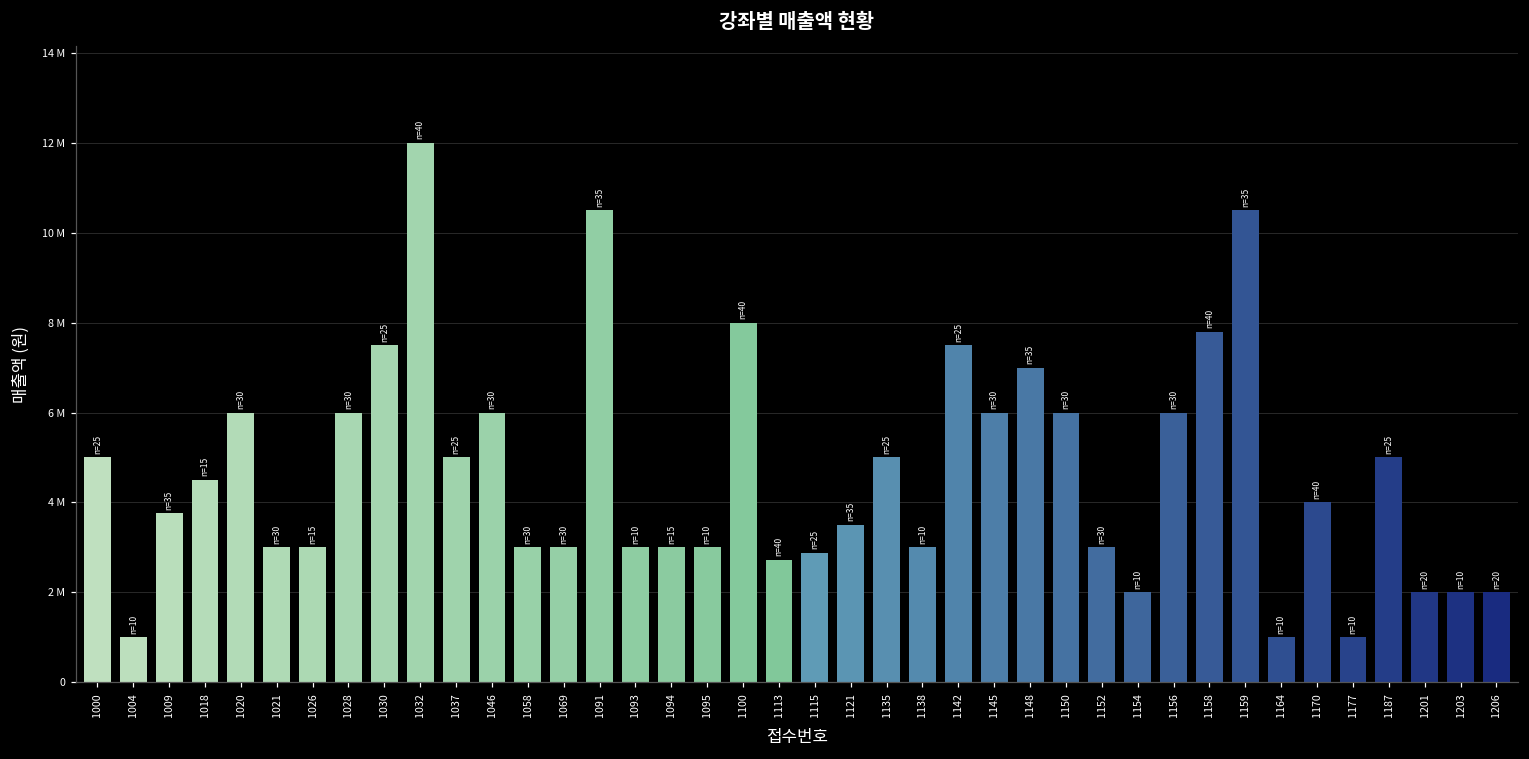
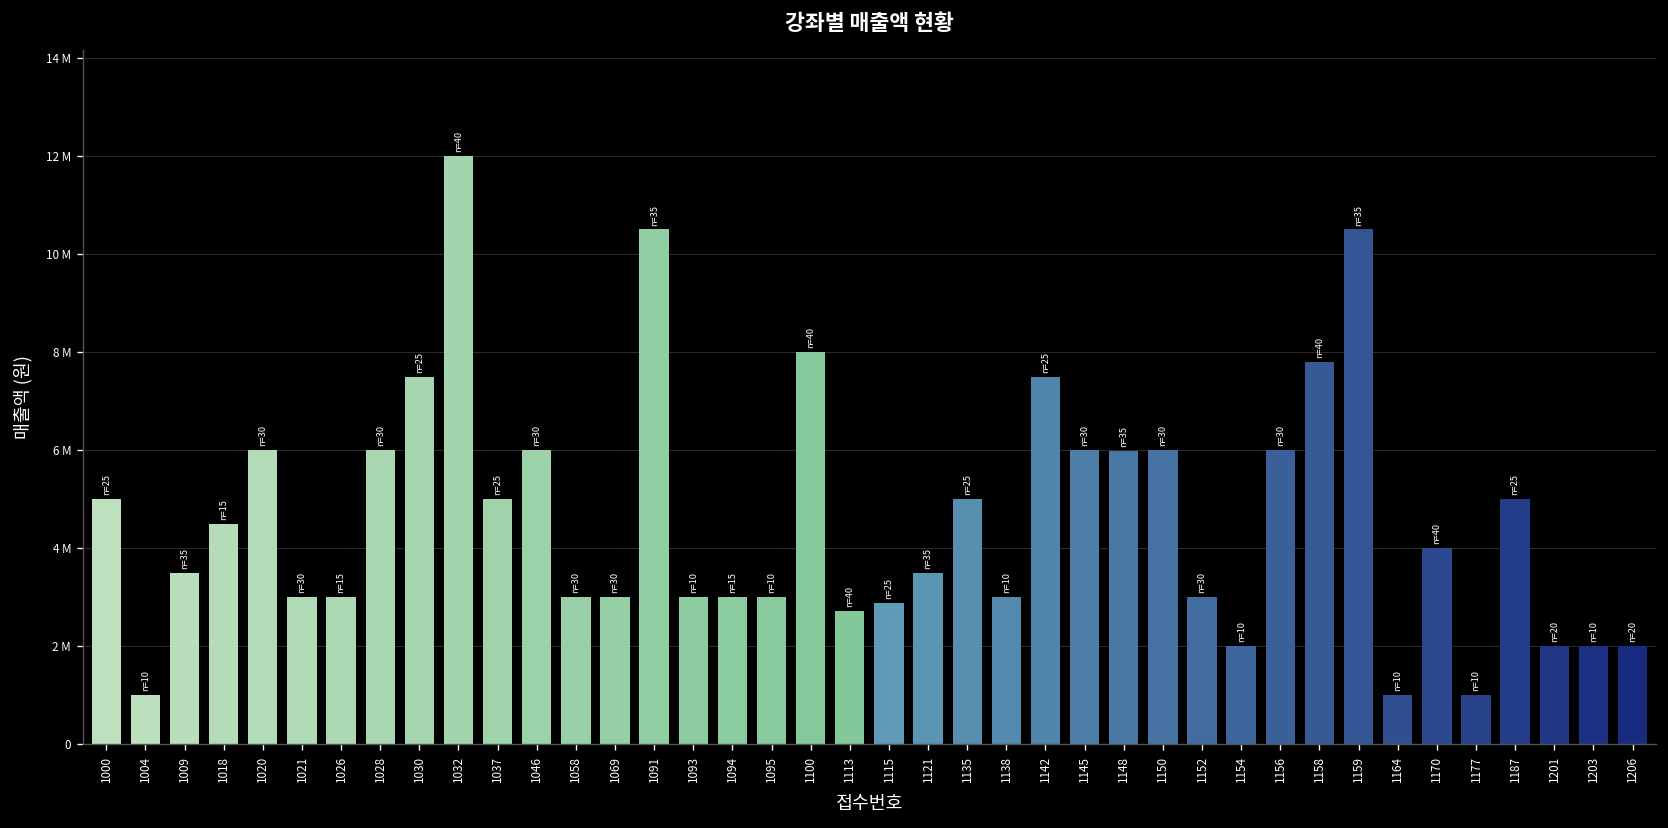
  {
-   "1009": 3800000,
-   "1148": 7000000
+   "1009": 3500000,
+   "1148": 6000000
  }
